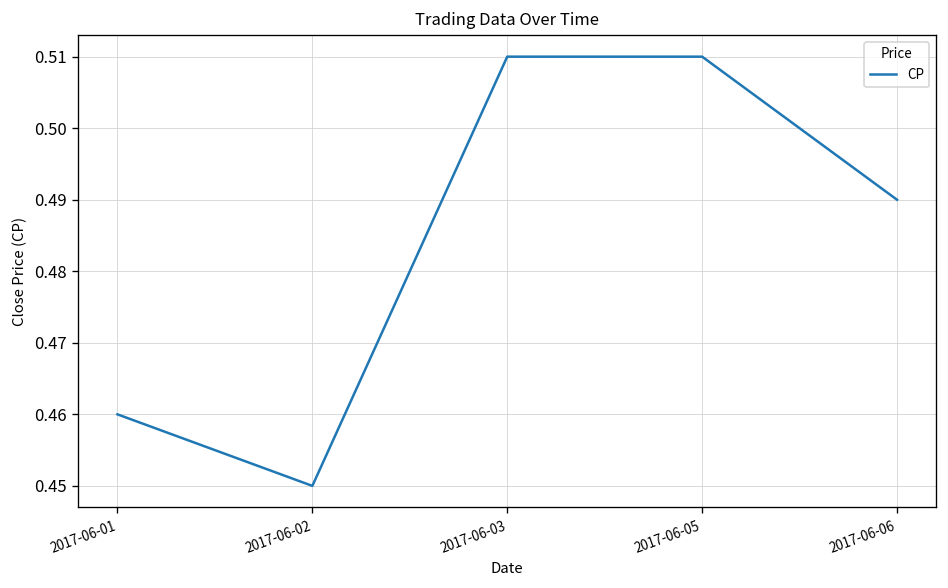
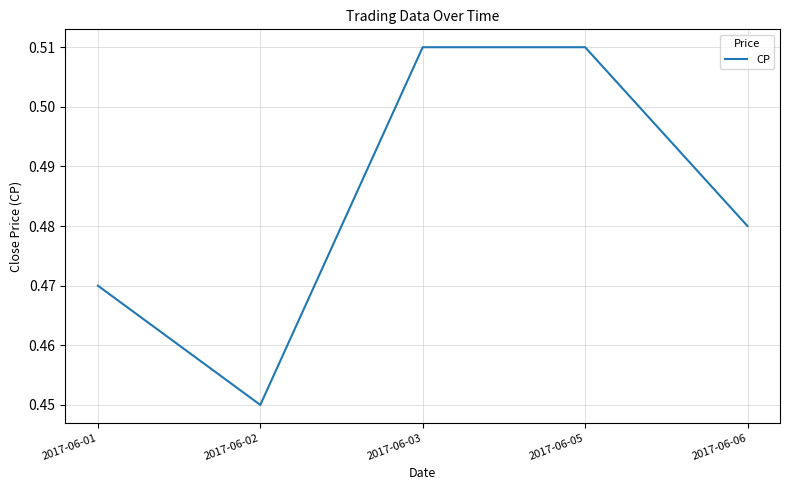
  {
-   "2017-06-01": 0.46,
+   "2017-06-01": 0.47,
    "2017-06-02": 0.45,
    "2017-06-03": 0.51,
    "2017-06-05": 0.51,
-   "2017-06-06": 0.49
+   "2017-06-06": 0.48
  }
